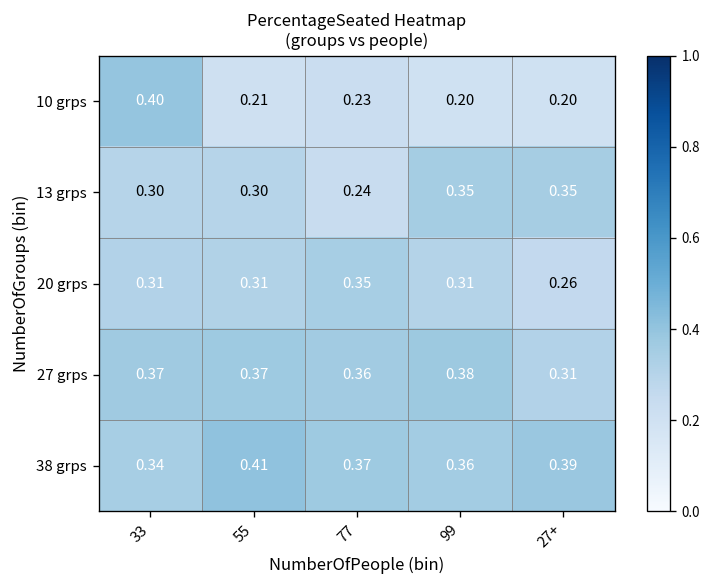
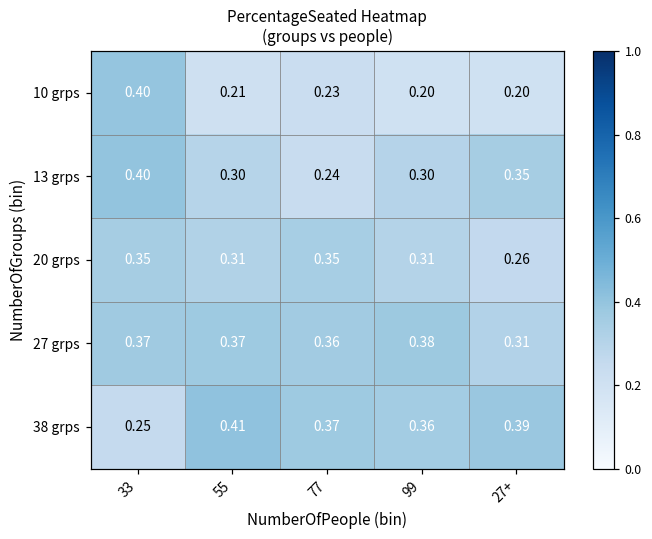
  {
    "10 grps": {
      "33": 0.40,
      "55": 0.21,
      "77": 0.23,
      "99": 0.20,
      "27+": 0.20
    },
    "13 grps": {
-     "33": 0.30,
+     "33": 0.40,
      "55": 0.30,
      "77": 0.24,
-     "99": 0.35,
+     "99": 0.30,
      "27+": 0.35
    },
    "20 grps": {
-     "33": 0.31,
+     "33": 0.35,
      "55": 0.31,
      "77": 0.35,
      "99": 0.31,
      "27+": 0.26
    },
    "27 grps": {
      "33": 0.37,
      "55": 0.37,
      "77": 0.36,
      "99": 0.38,
      "27+": 0.31
    },
    "38 grps": {
-     "33": 0.34,
+     "33": 0.25,
      "55": 0.41,
      "77": 0.37,
      "99": 0.36,
      "27+": 0.39
    }
  }
